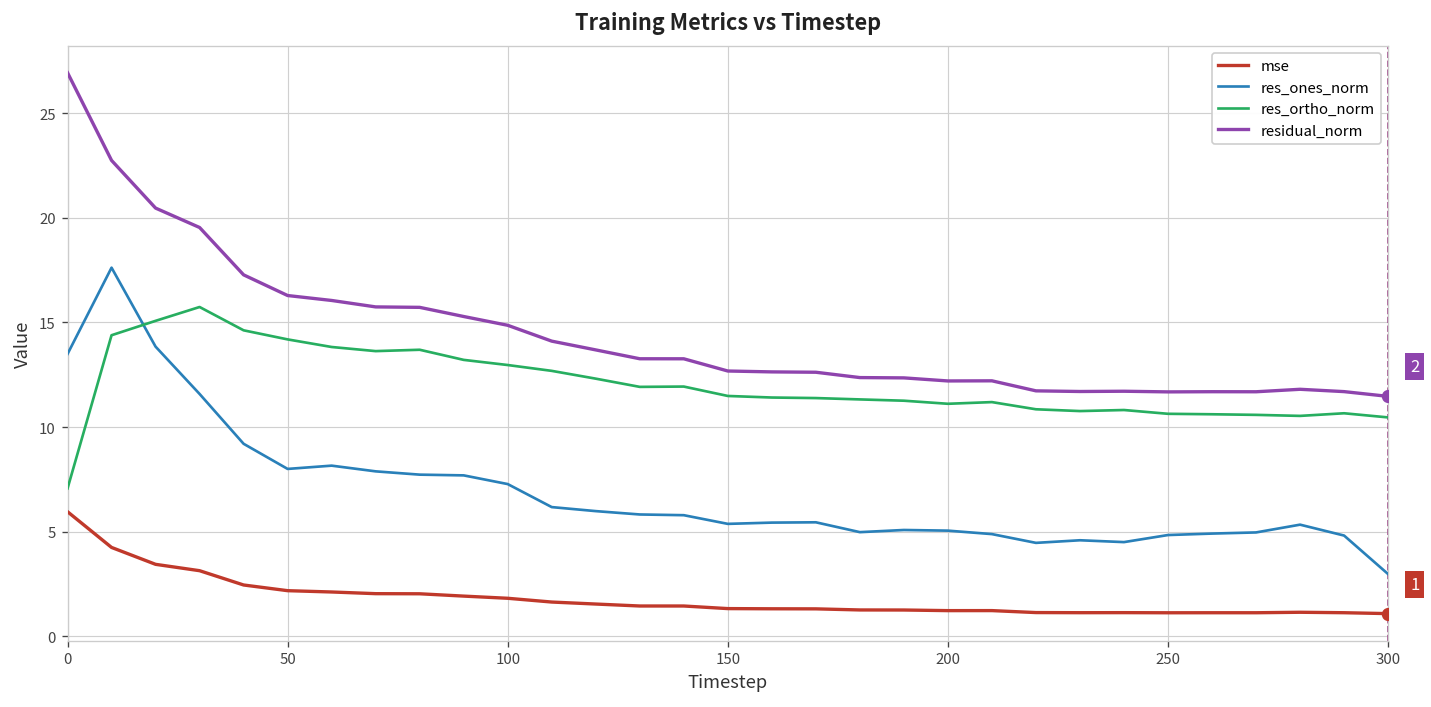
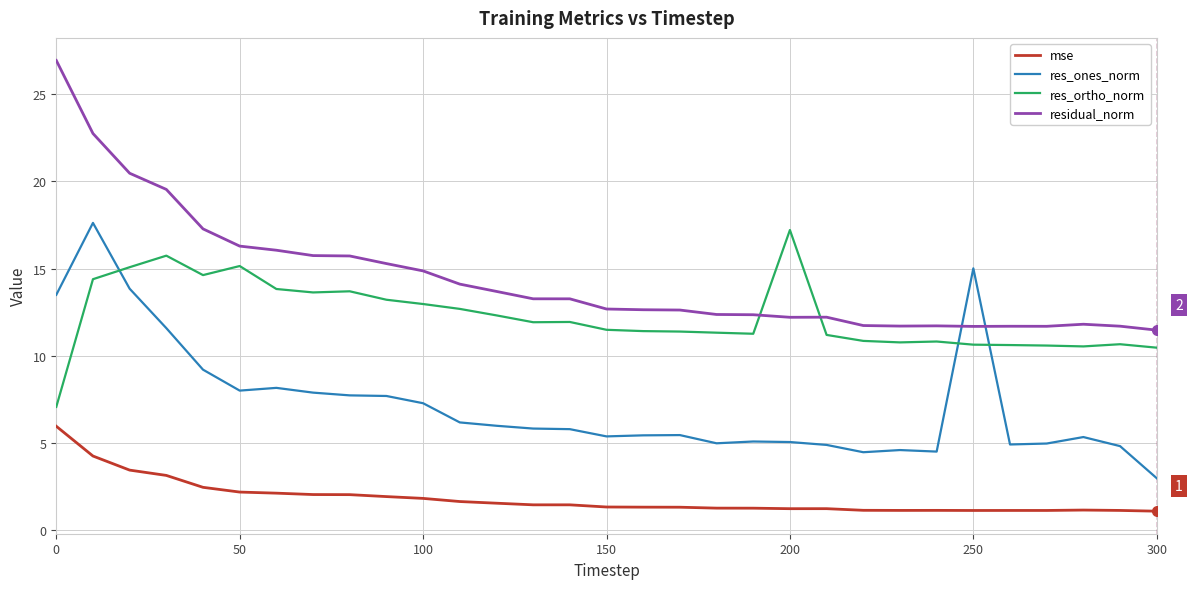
  {
    "res_ones_norm": {
      "0": 13.5,
      "50": 8.0,
      "100": 7.3,
      "150": 5.4,
      "200": 5.0,
-     "250": 4.8
+     "250": 15.0
    },
    "res_ortho_norm": {
      "0": 7.1,
-     "50": 14.2,
+     "50": 15.1,
      "100": 13.0,
      "150": 11.5,
-     "200": 11.1,
+     "200": 17.2,
      "250": 10.6,
      "300": 10.5
    }
  }
